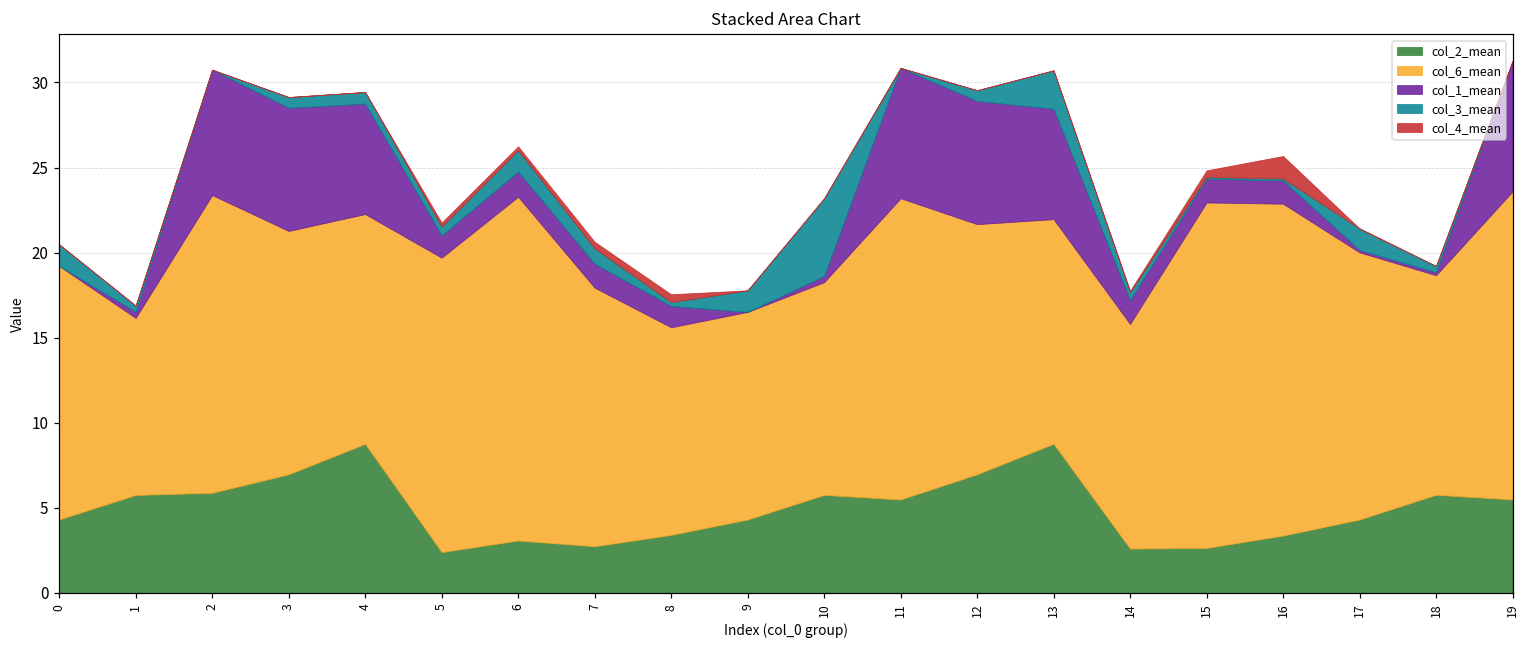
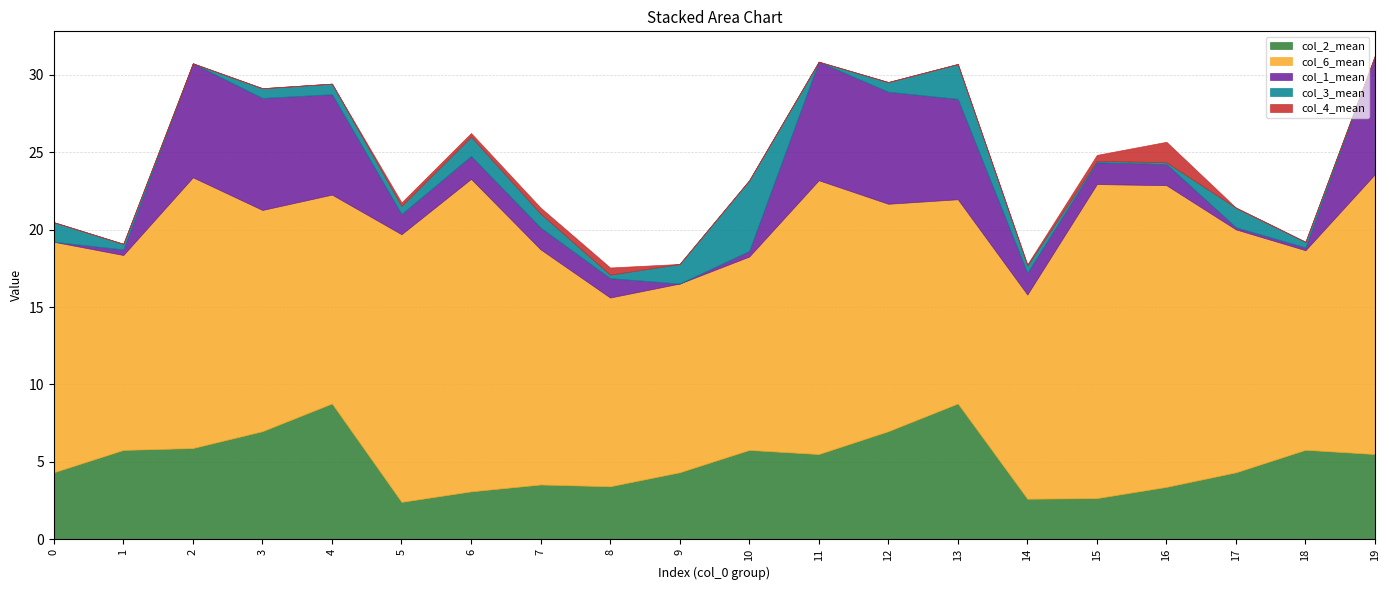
  {
    "col_2_mean": {
      "0": 4.3,
      "1": 5.8,
      "2": 5.9,
      "3": 7.0,
      "4": 8.8,
      "5": 2.4,
      "6": 3.1,
-     "7": 2.7,
+     "7": 3.5,
      "8": 3.4,
      "9": 4.3,
      "10": 5.8,
      "11": 5.5,
      "12": 7.0,
      "13": 8.8,
      "14": 2.6,
      "15": 2.6,
      "16": 3.4,
      "17": 4.3,
      "18": 5.8,
      "19": 5.5
    },
    "col_6_mean": {
-     "1": 10.4,
+     "1": 12.6,
      "2": 17.5,
      "3": 14.3,
      "4": 13.5,
      "5": 17.3,
      "6": 20.2,
      "7": 15.2,
      "8": 12.2,
      "10": 12.5,
      "11": 17.7,
      "12": 14.7,
      "13": 13.2,
      "14": 13.2,
      "15": 20.3,
      "16": 19.5,
      "18": 12.9,
      "19": 18.1
    },
    "col_1_mean": {
      "1": 0.4,
      "3": 7.2,
      "4": 6.5,
      "5": 1.3,
      "6": 1.5,
      "7": 1.4,
      "8": 1.3,
      "10": 0.4,
      "12": 7.2,
      "13": 6.5,
      "14": 1.4,
      "18": 0.2
    },
    "col_3_mean": {
      "5": 0.5,
      "6": 1.3,
      "7": 0.9,
      "8": 0.2
    },
    "col_4_mean": {
      "5": 0.2,
      "6": 0.2,
      "7": 0.4,
      "8": 0.5,
      "15": 0.4,
      "16": 1.3
    }
  }
